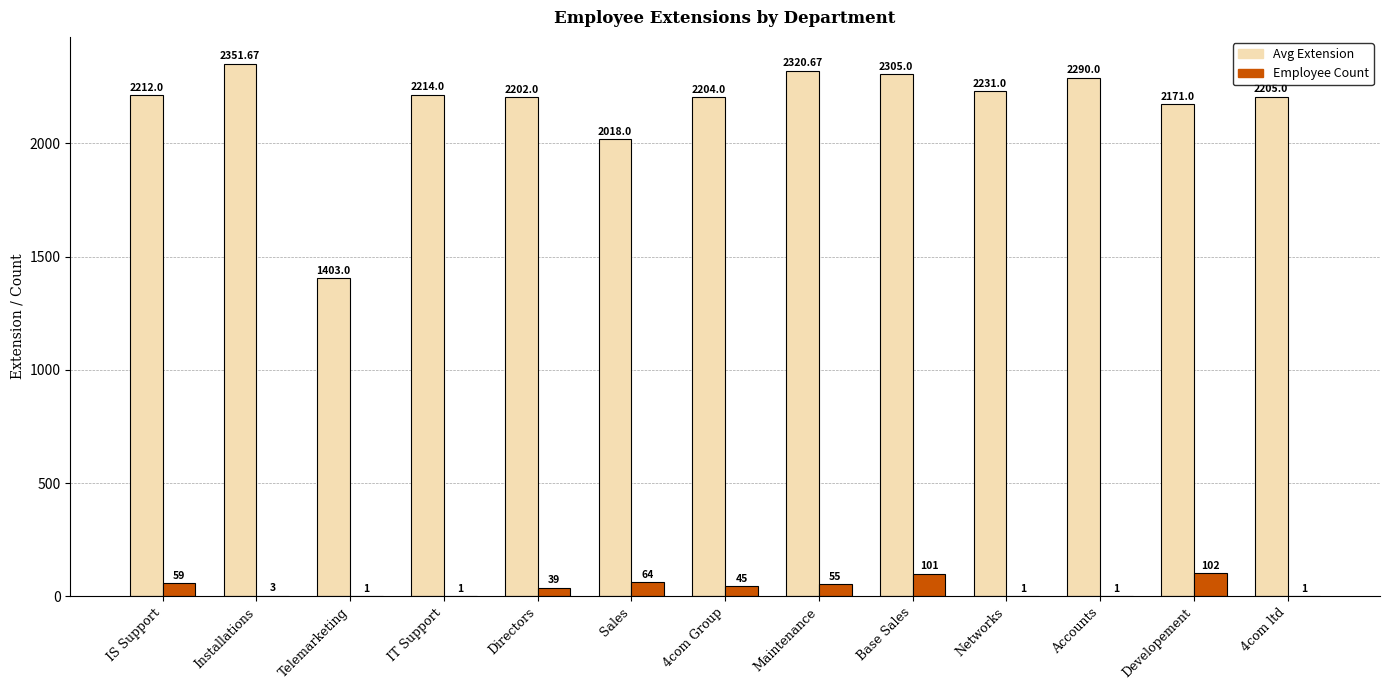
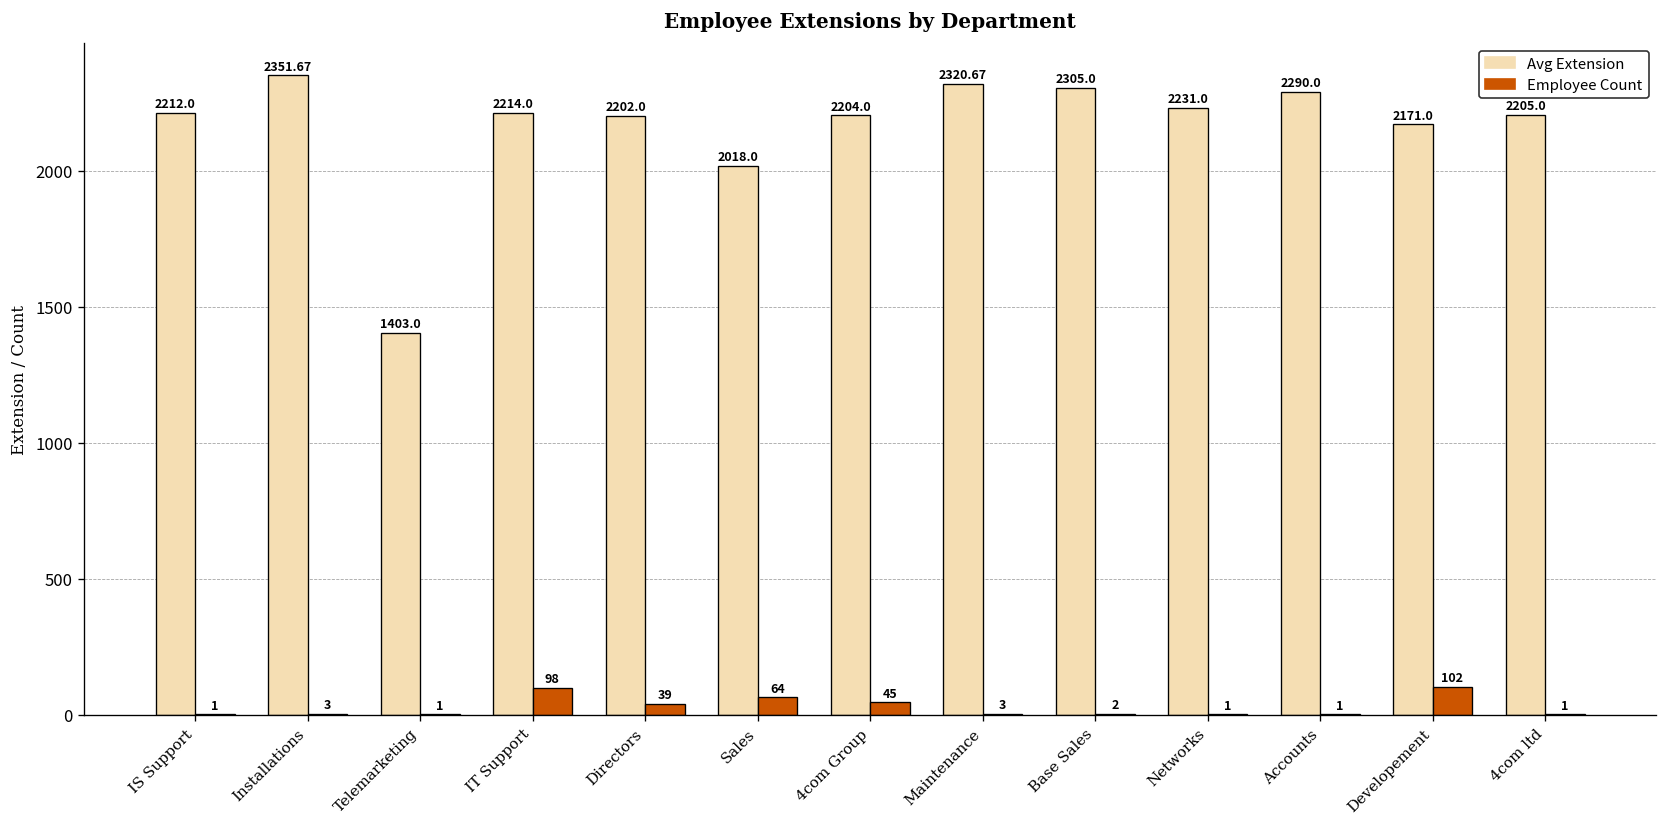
  {
    "Avg Extension": {
      "IS Support": 2212.0,
      "Installations": 2351.67,
      "Telemarketing": 1403.0,
      "IT Support": 2214.0,
      "Directors": 2202.0,
      "Sales": 2018.0,
      "4com Group": 2204.0,
      "Maintenance": 2320.67,
      "Base Sales": 2305.0,
      "Networks": 2231.0,
      "Accounts": 2290.0,
      "Developement": 2171.0
    },
    "Employee Count": {
-     "IS Support": 59,
+     "IS Support": 1,
      "Installations": 3,
      "Telemarketing": 1,
-     "IT Support": 1,
+     "IT Support": 98,
      "Directors": 39,
      "Sales": 64,
      "4com Group": 45,
-     "Maintenance": 55,
-     "Base Sales": 101,
+     "Maintenance": 3,
+     "Base Sales": 2,
      "Networks": 1,
      "Accounts": 1,
      "Developement": 102,
      "4com ltd": 1
    }
  }
